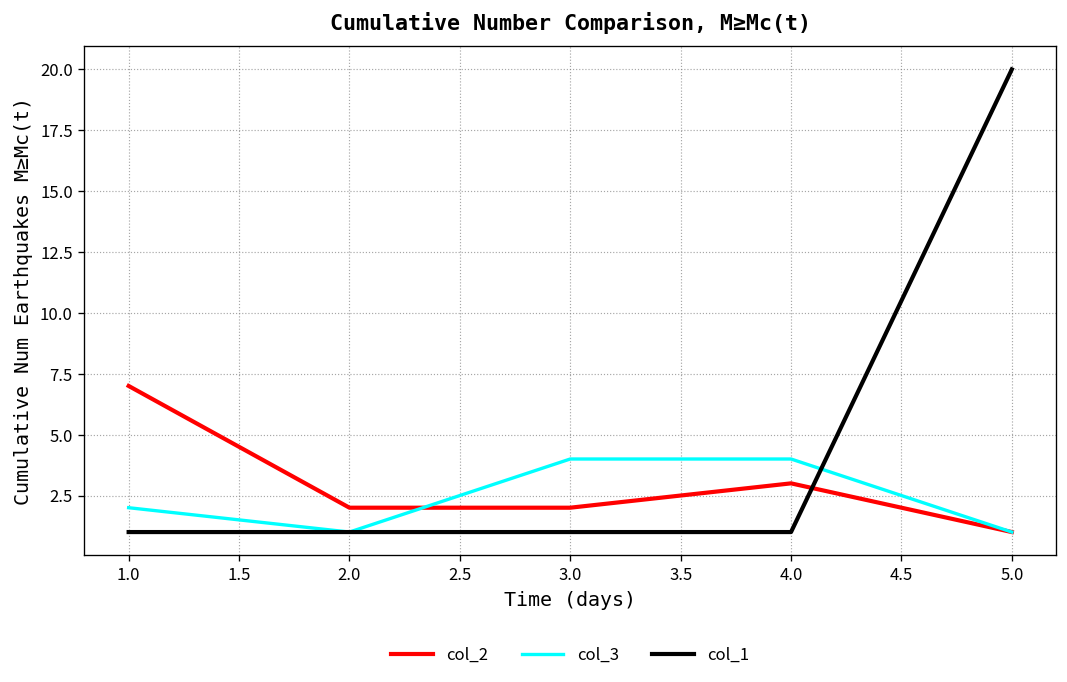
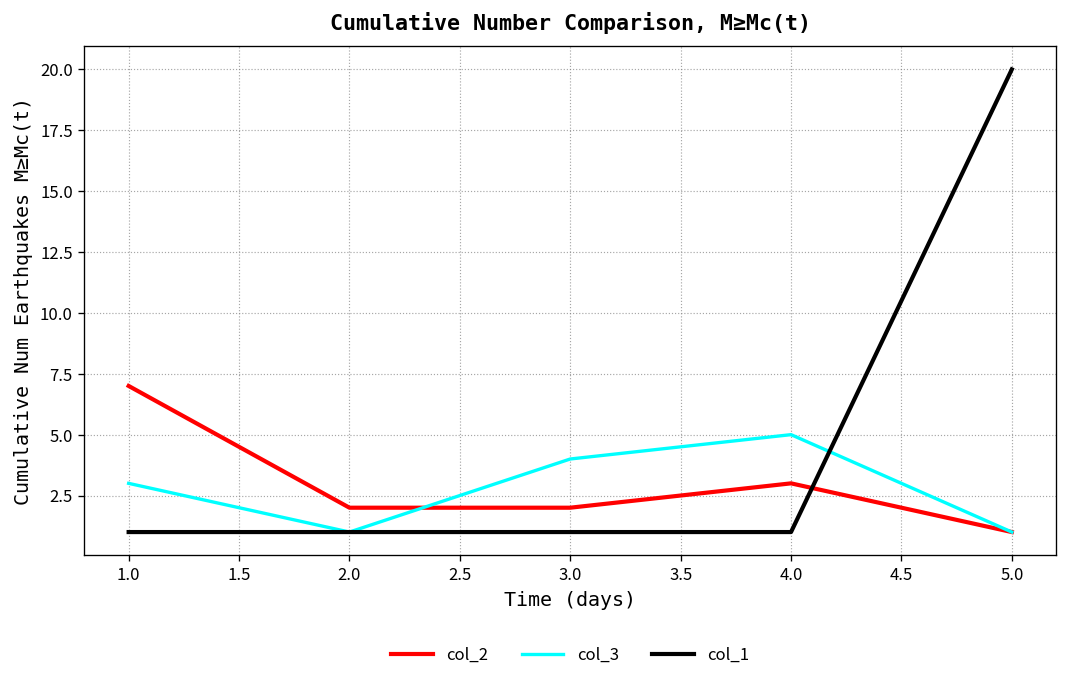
  {
    "col_2": {
      "1.0": 7,
      "2.0": 2,
      "3.0": 2,
      "4.0": 3
    },
    "col_3": {
-     "1.0": 2,
+     "1.0": 3,
      "3.0": 4,
-     "4.0": 4
+     "4.0": 5
    },
    "col_1": {
      "1.0": 1,
      "3.0": 1,
      "4.0": 1,
      "5.0": 20
    }
  }
